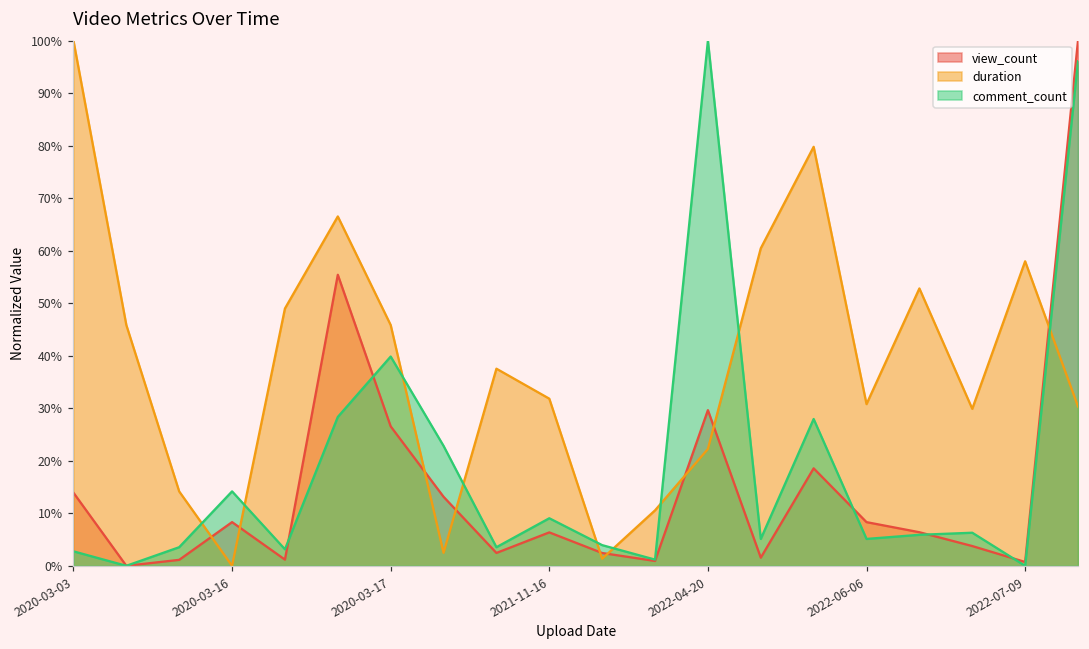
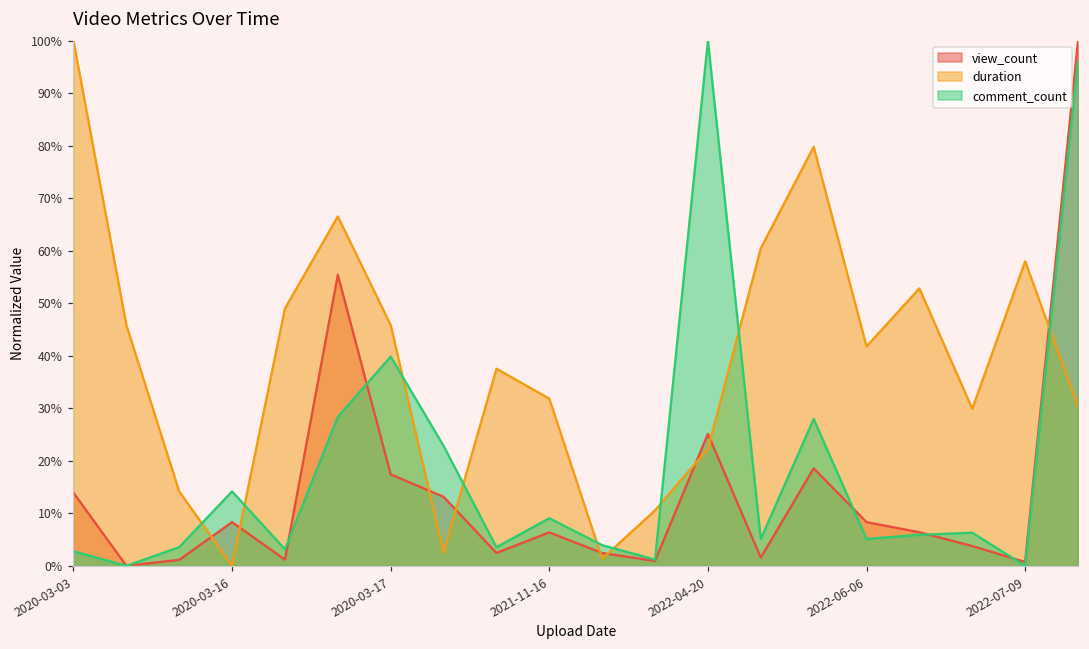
  {
    "view_count": {
      "2020-03-03": "14%",
-     "2020-03-17": "27%",
+     "2020-03-17": "17%",
      "2021-11-16": "6%",
-     "2022-04-20": "30%",
+     "2022-04-20": "25%",
      "2022-06-06": "8%",
      "2022-07-09": "1%"
    },
    "duration": {
      "2020-03-03": "100%",
      "2020-03-17": "46%",
      "2021-11-16": "32%",
      "2022-04-20": "22%",
-     "2022-06-06": "31%",
+     "2022-06-06": "42%",
      "2022-07-09": "58%"
    },
    "comment_count": {
      "2020-03-03": "3%",
      "2020-03-17": "40%",
      "2021-11-16": "9%",
      "2022-04-20": "100%",
      "2022-06-06": "5%",
      "2022-07-09": "0%"
    }
  }
